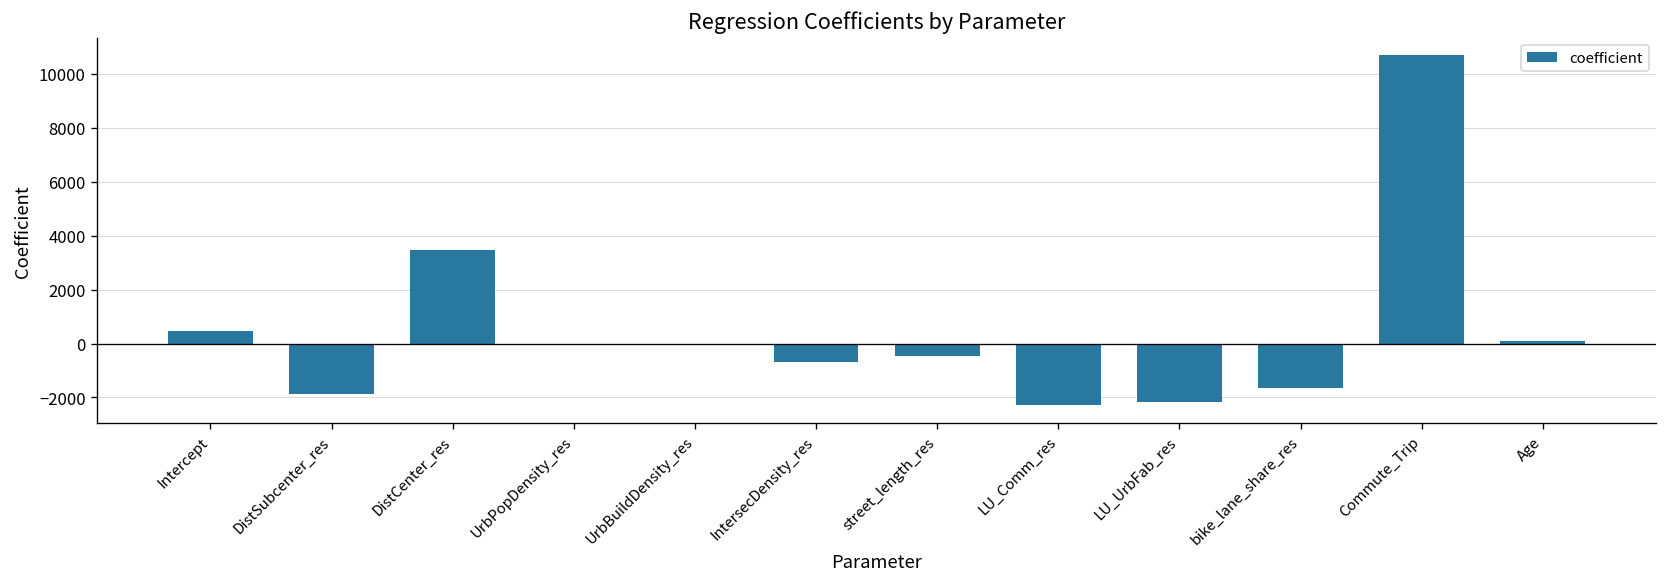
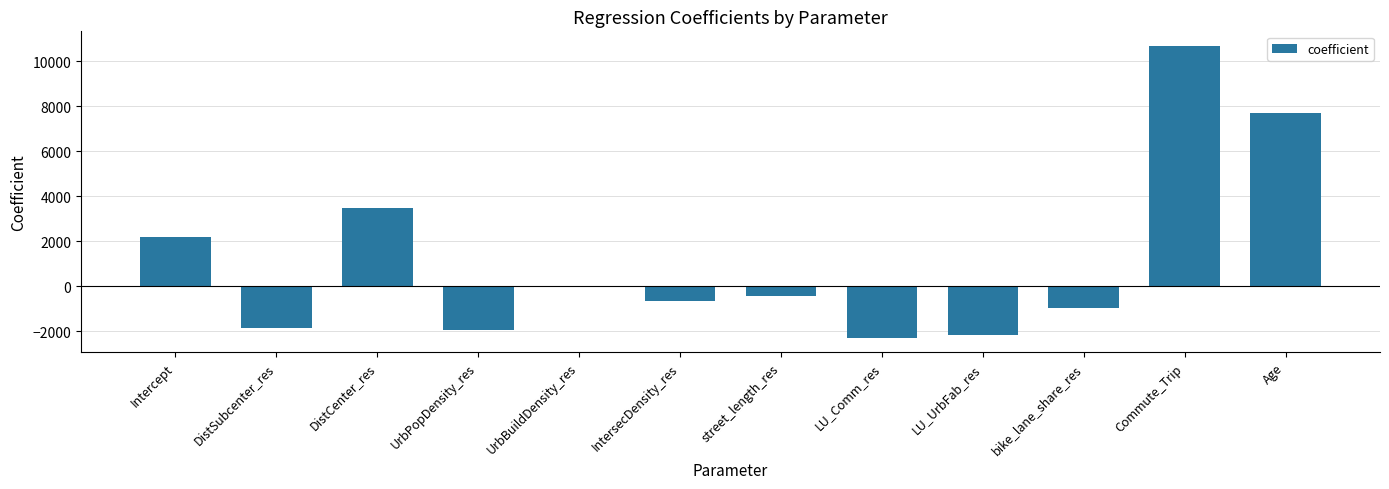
  {
-   "Intercept": 500,
+   "Intercept": 2200,
    "DistSubcenter_res": -1900,
    "DistCenter_res": 3500,
-   "UrbPopDensity_res": 0,
+   "UrbPopDensity_res": -1900,
    "IntersecDensity_res": -700,
    "street_length_res": -400,
    "LU_Comm_res": -2300,
    "LU_UrbFab_res": -2200,
-   "bike_lane_share_res": -1700,
+   "bike_lane_share_res": -1000,
    "Commute_Trip": 10700,
-   "Age": 100
+   "Age": 7700
  }
